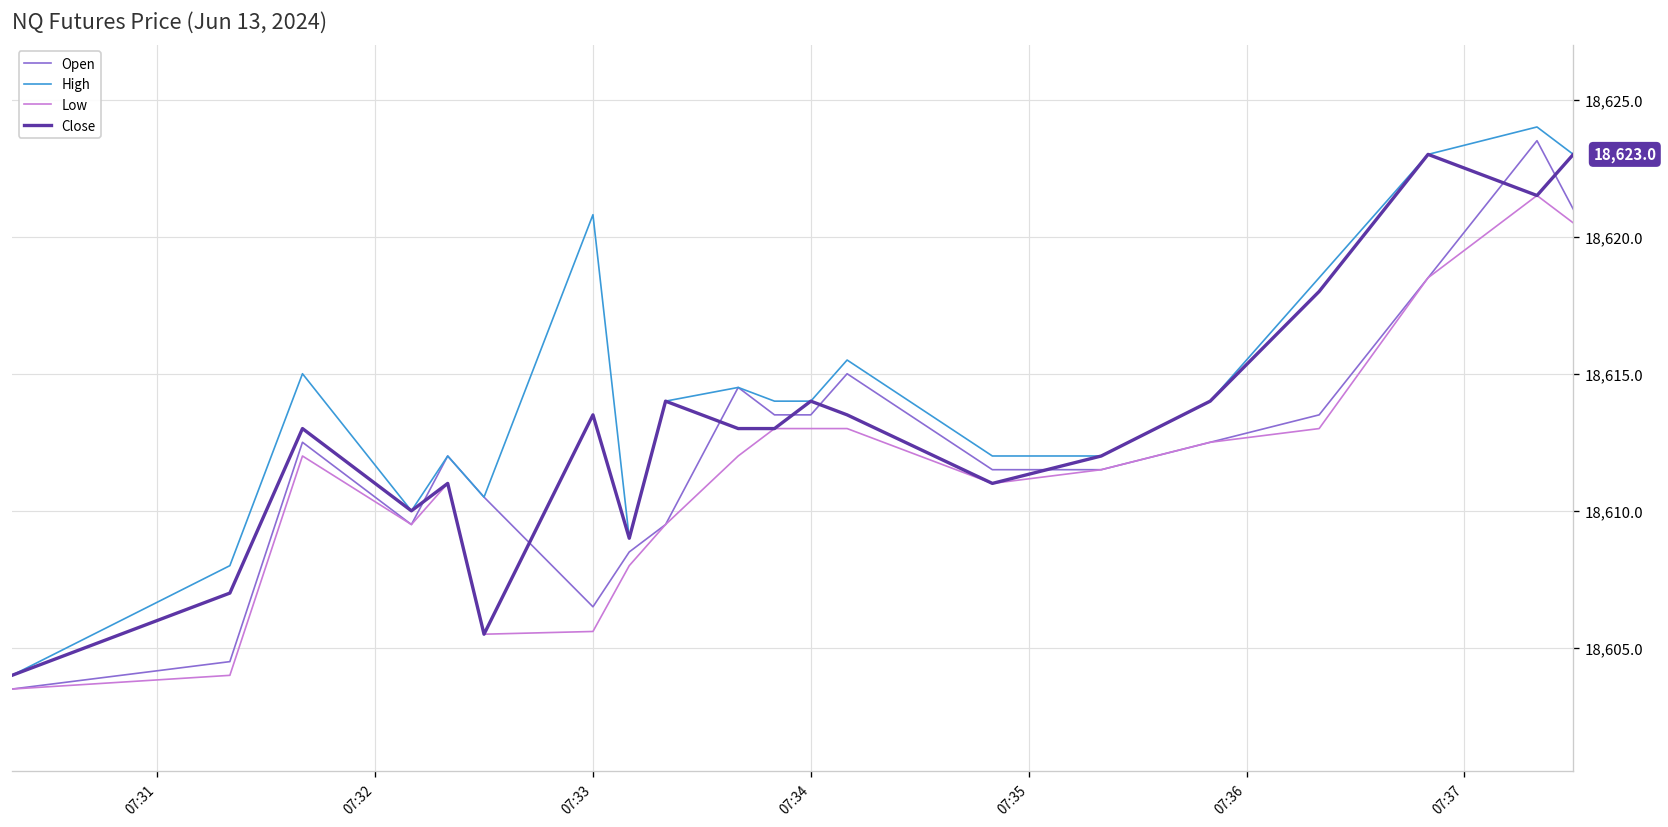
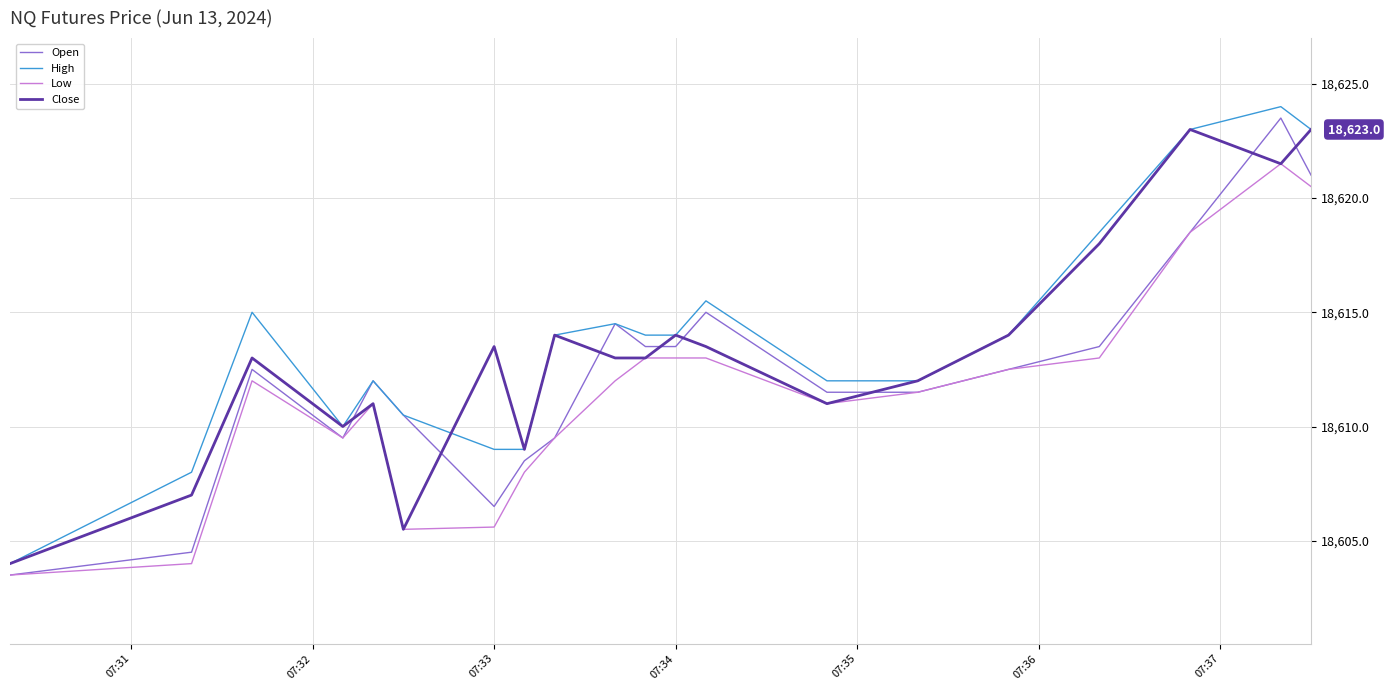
  {
    "Open": {
      "07:33": "18,606.5",
      "07:34": "18,613.5"
    },
    "High": {
-     "07:33": "18,620.8"
+     "07:33": "18,609.0"
    },
    "Low": {
      "07:33": "18,605.6",
      "07:34": "18,613.0"
    },
    "Close": {
      "07:33": "18,613.5"
    }
  }
